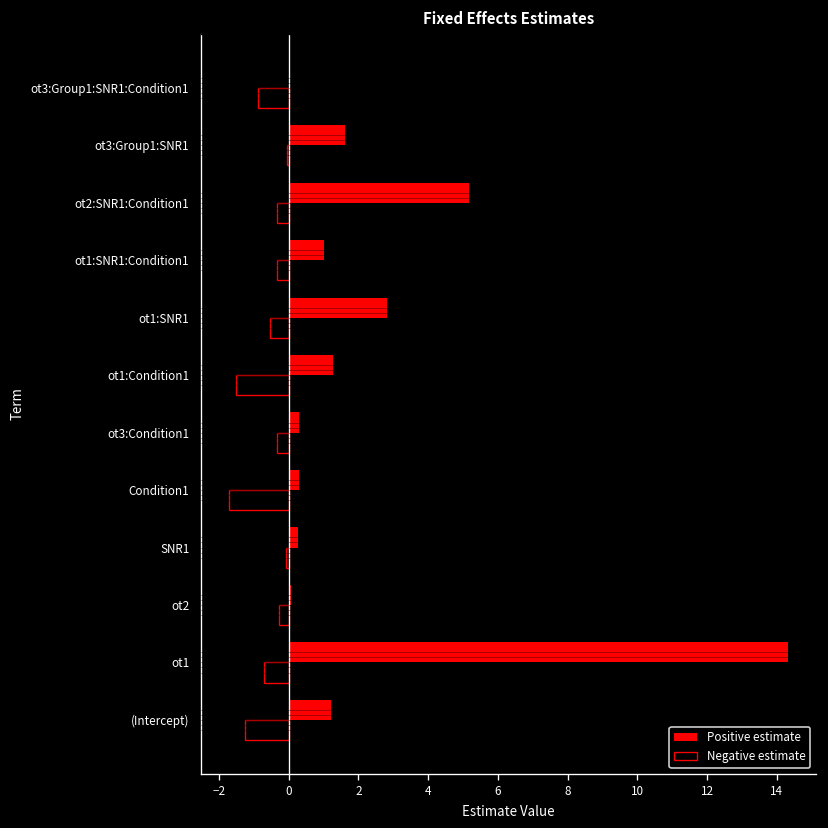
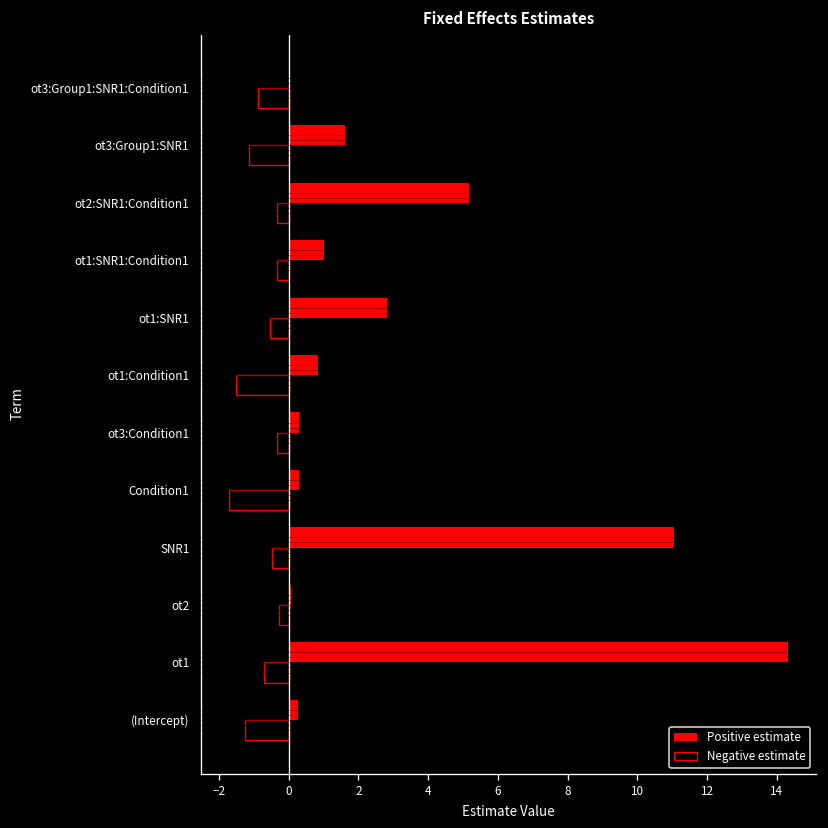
  {
    "Positive estimate": {
      "ot3:Group1:SNR1": 1.6,
      "ot2:SNR1:Condition1": 5.2,
      "ot1:SNR1:Condition1": 1.0,
      "ot1:SNR1": 2.8,
-     "ot1:Condition1": 1.3,
+     "ot1:Condition1": 0.9,
      "ot3:Condition1": 0.3,
      "Condition1": 0.3,
-     "SNR1": 0.3,
+     "SNR1": 11.1,
      "ot1": 14.3,
-     "(Intercept)": 1.2
+     "(Intercept)": 0.3
    },
    "Negative estimate": {
      "ot3:Group1:SNR1:Condition1": -0.9,
-     "ot3:Group1:SNR1": 0.0,
+     "ot3:Group1:SNR1": -1.1,
      "ot2:SNR1:Condition1": -0.3,
      "ot1:SNR1:Condition1": -0.3,
      "ot1:SNR1": -0.5,
      "ot1:Condition1": -1.5,
      "ot3:Condition1": -0.3,
      "Condition1": -1.7,
-     "SNR1": -0.1,
+     "SNR1": -0.5,
      "ot2": -0.3,
      "ot1": -0.7,
      "(Intercept)": -1.2
    }
  }
